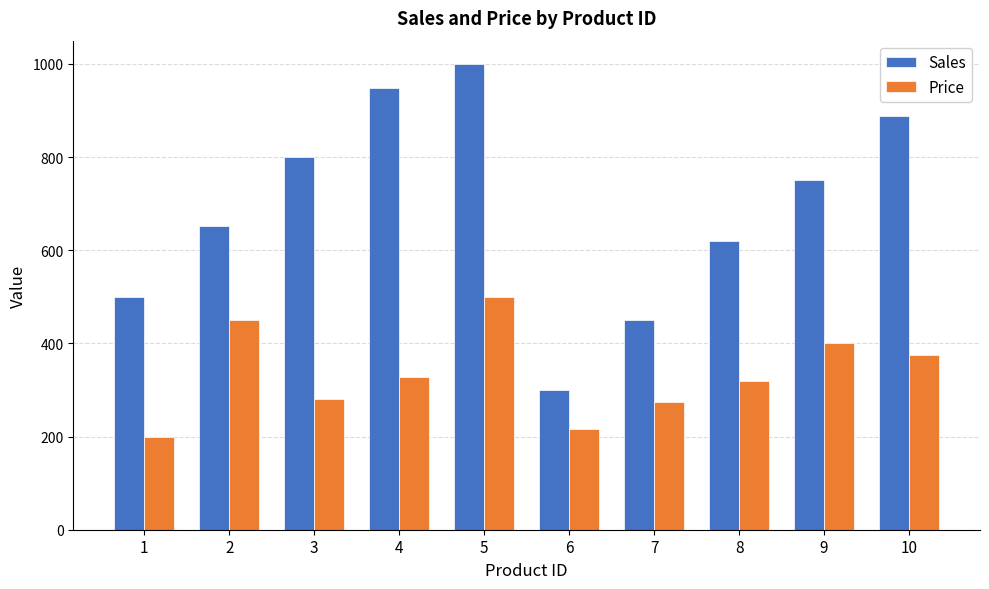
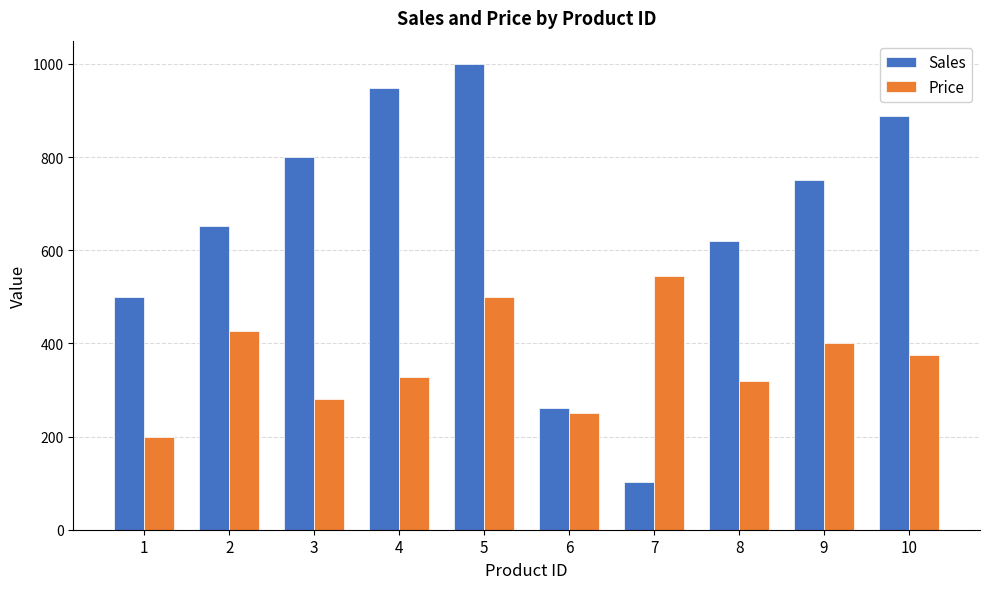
  {
    "Sales": {
      "1": 500,
      "2": 650,
      "3": 800,
      "4": 950,
      "5": 1000,
-     "6": 300,
-     "7": 450,
+     "6": 260,
+     "7": 100,
      "8": 620,
      "9": 750,
      "10": 890
    },
    "Price": {
      "1": 200,
-     "2": 450,
+     "2": 430,
      "3": 280,
      "4": 330,
      "5": 500,
-     "6": 220,
-     "7": 280,
+     "6": 250,
+     "7": 540,
      "8": 320,
      "9": 400,
      "10": 380
    }
  }
